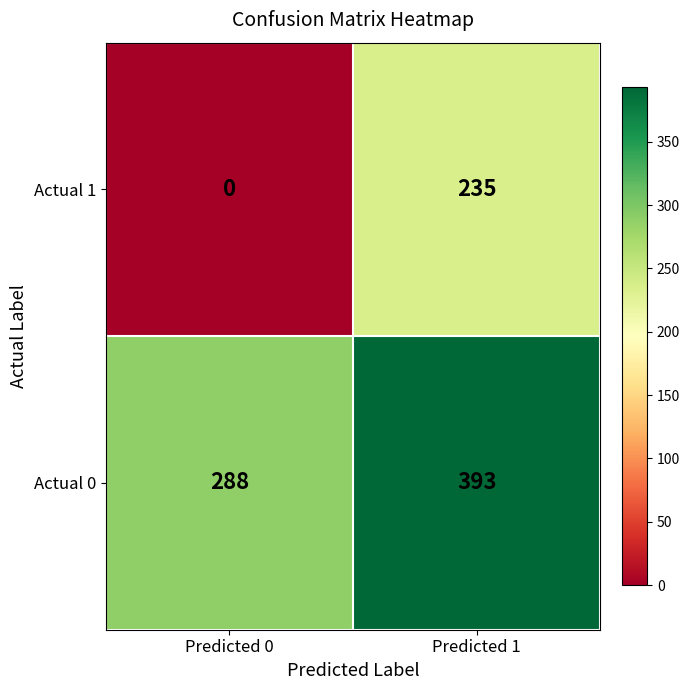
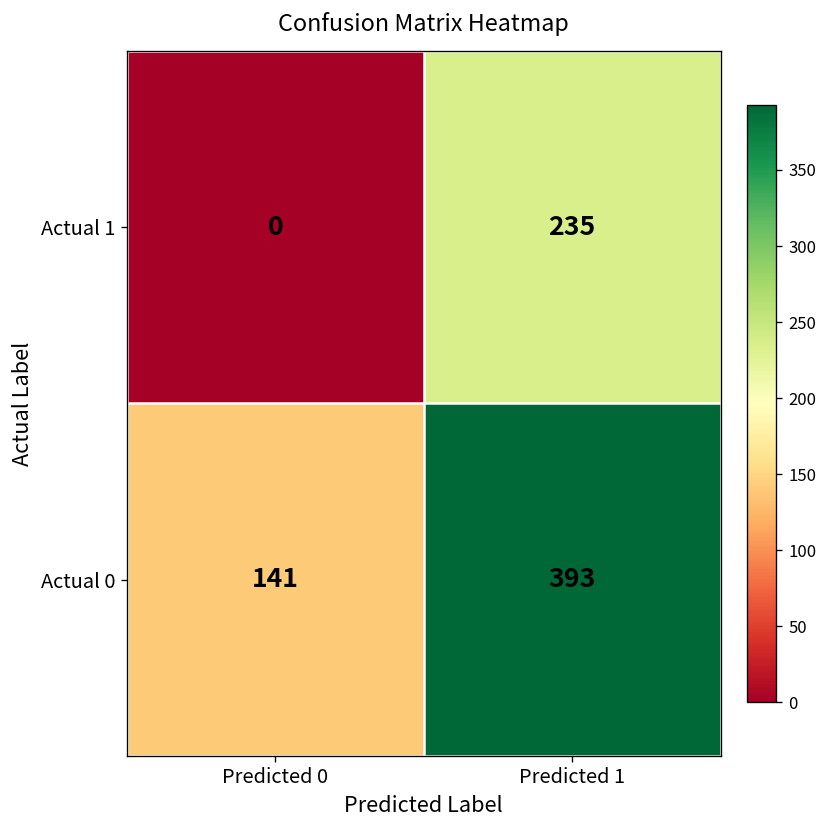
  {
    "Actual 1": {
      "Predicted 0": 0,
      "Predicted 1": 235
    },
    "Actual 0": {
-     "Predicted 0": 288,
+     "Predicted 0": 141,
      "Predicted 1": 393
    }
  }
